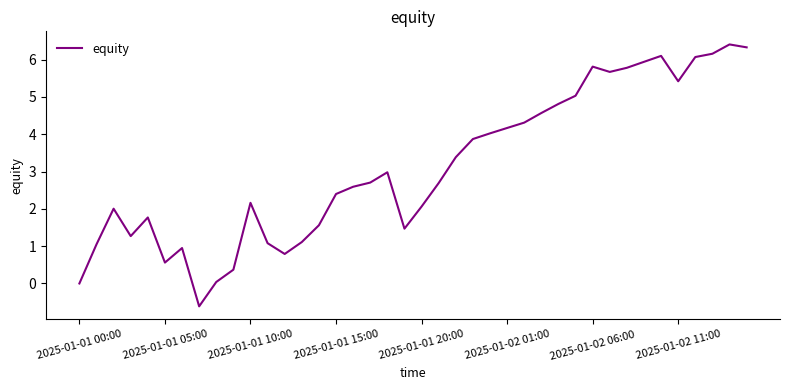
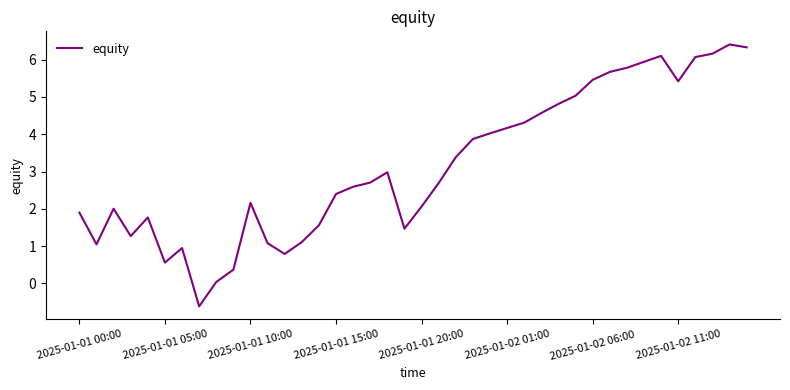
  {
-   "2025-01-01 00:00": 0.0,
+   "2025-01-01 00:00": 1.9,
    "2025-01-01 05:00": 0.6,
    "2025-01-01 10:00": 2.2,
    "2025-01-01 15:00": 2.4,
    "2025-01-01 20:00": 2.1,
    "2025-01-02 01:00": 4.2,
-   "2025-01-02 06:00": 5.8,
+   "2025-01-02 06:00": 5.5,
    "2025-01-02 11:00": 5.4
  }
